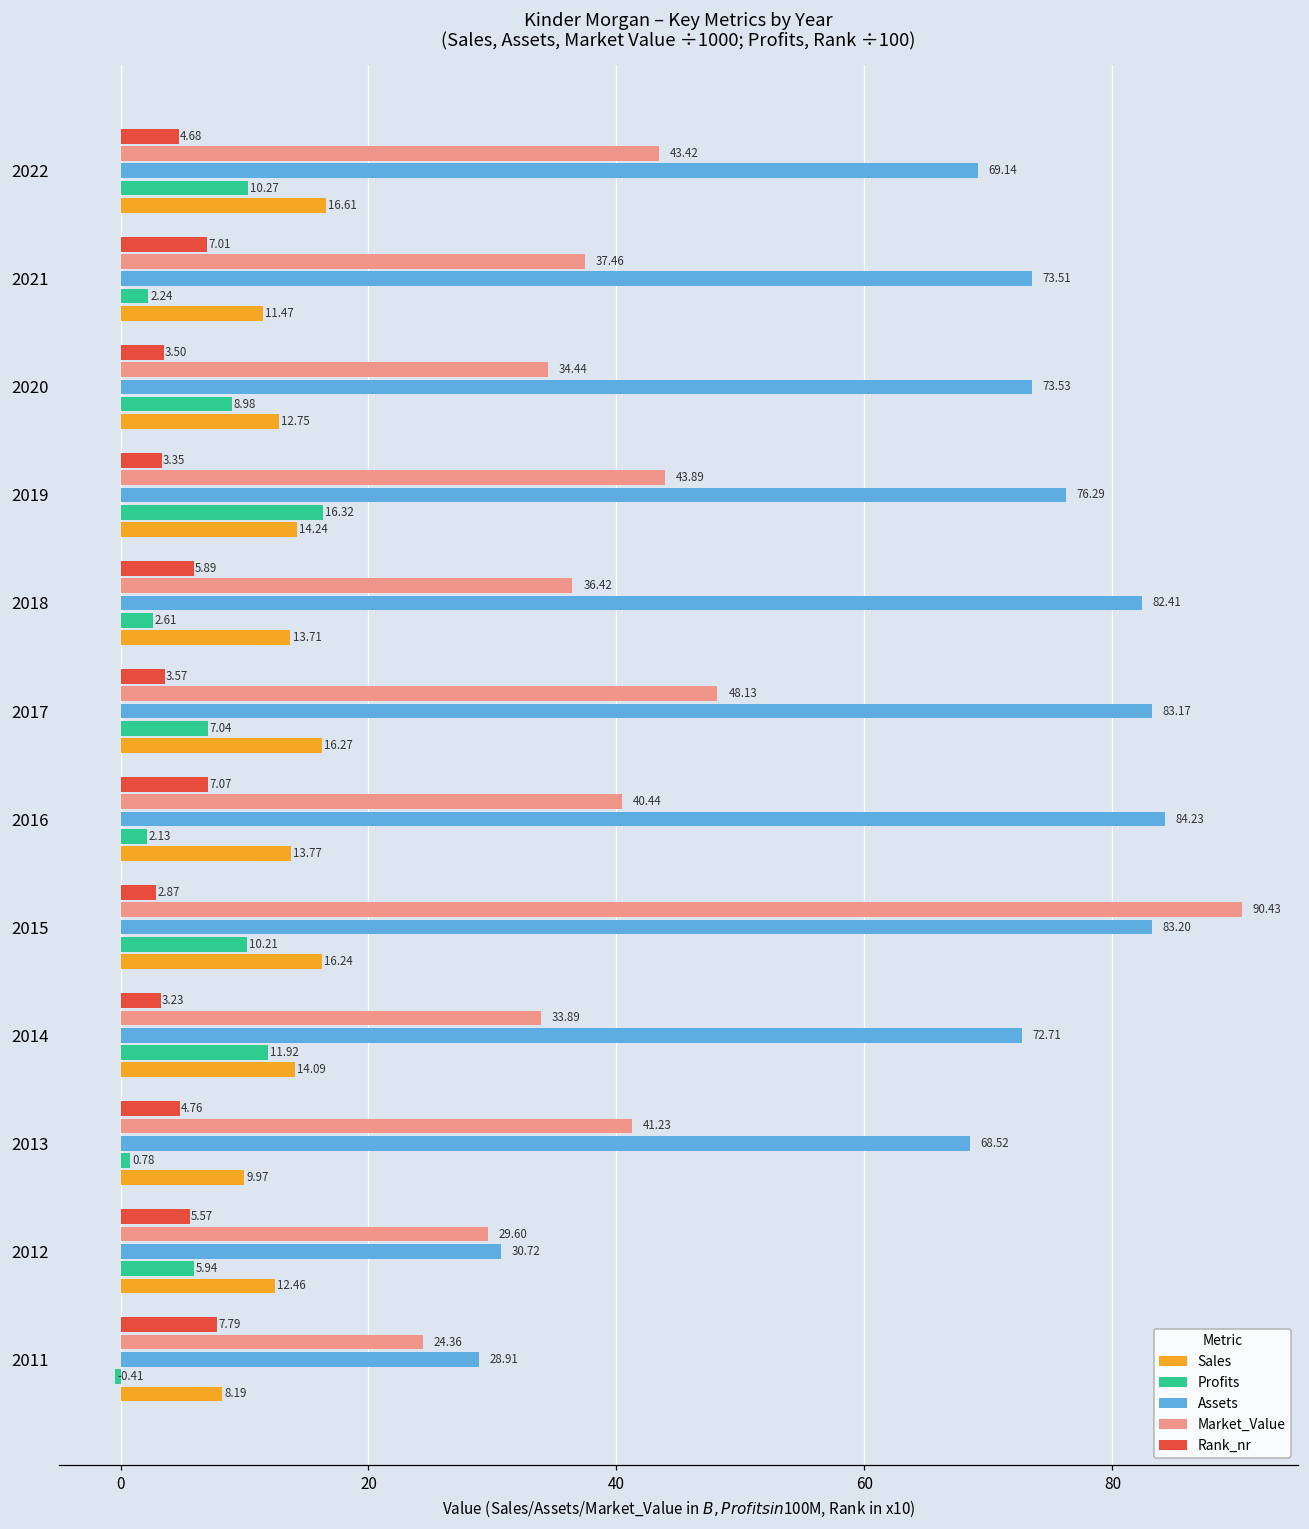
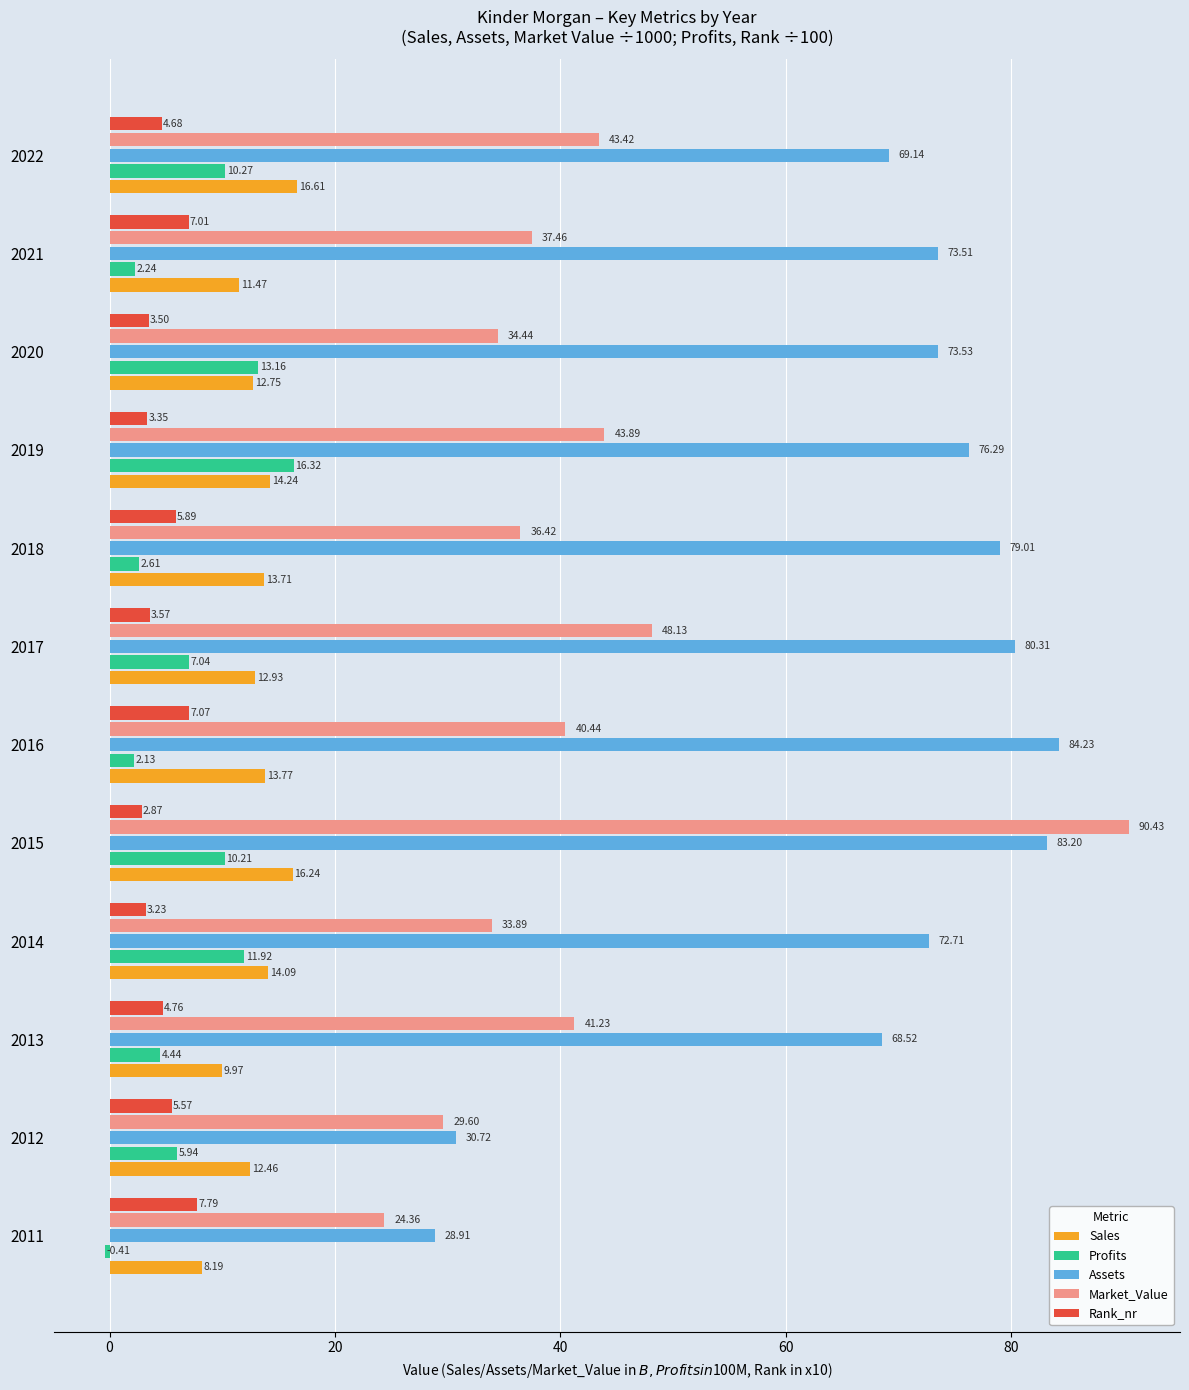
  {
    "Sales": {
      "2022": 16.61,
      "2021": 11.47,
      "2020": 12.75,
      "2019": 14.24,
      "2018": 13.71,
-     "2017": 16.27,
+     "2017": 12.93,
      "2016": 13.77,
      "2015": 16.24,
      "2014": 14.09,
      "2013": 9.97,
      "2012": 12.46,
      "2011": 8.19
    },
    "Profits": {
      "2022": 10.27,
      "2021": 2.24,
-     "2020": 8.98,
+     "2020": 13.16,
      "2019": 16.32,
      "2018": 2.61,
      "2017": 7.04,
      "2016": 2.13,
      "2015": 10.21,
      "2014": 11.92,
-     "2013": 0.78,
+     "2013": 4.44,
      "2012": 5.94,
      "2011": -0.41
    },
    "Assets": {
      "2022": 69.14,
      "2021": 73.51,
      "2020": 73.53,
      "2019": 76.29,
-     "2018": 82.41,
-     "2017": 83.17,
+     "2018": 79.01,
+     "2017": 80.31,
      "2016": 84.23,
      "2015": 83.20,
      "2014": 72.71,
      "2013": 68.52,
      "2012": 30.72,
      "2011": 28.91
    },
    "Market_Value": {
      "2022": 43.42,
      "2021": 37.46,
      "2020": 34.44,
      "2019": 43.89,
      "2018": 36.42,
      "2017": 48.13,
      "2016": 40.44,
      "2015": 90.43,
      "2014": 33.89,
      "2013": 41.23,
      "2012": 29.60,
      "2011": 24.36
    },
    "Rank_nr": {
      "2022": 4.68,
      "2021": 7.01,
      "2020": 3.50,
      "2019": 3.35,
      "2018": 5.89,
      "2017": 3.57,
      "2016": 7.07,
      "2015": 2.87,
      "2014": 3.23,
      "2013": 4.76,
      "2012": 5.57,
      "2011": 7.79
    }
  }
